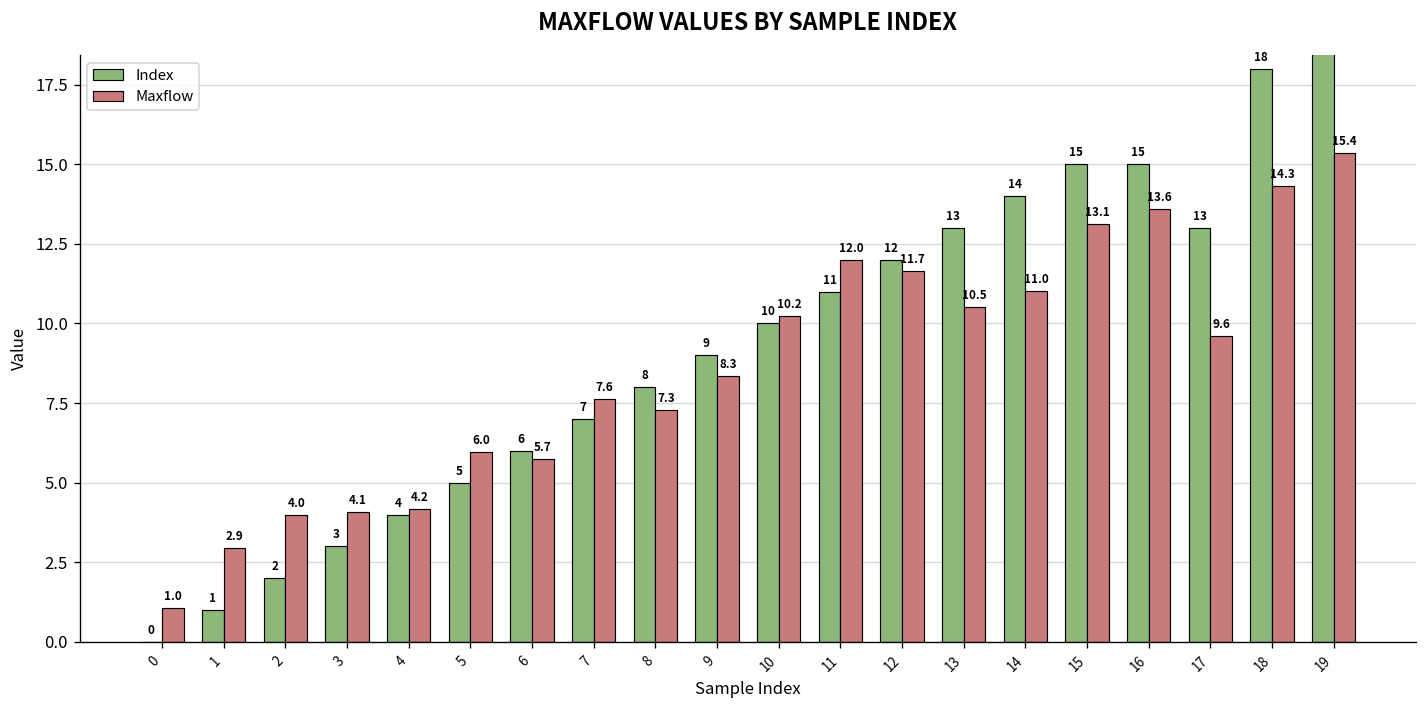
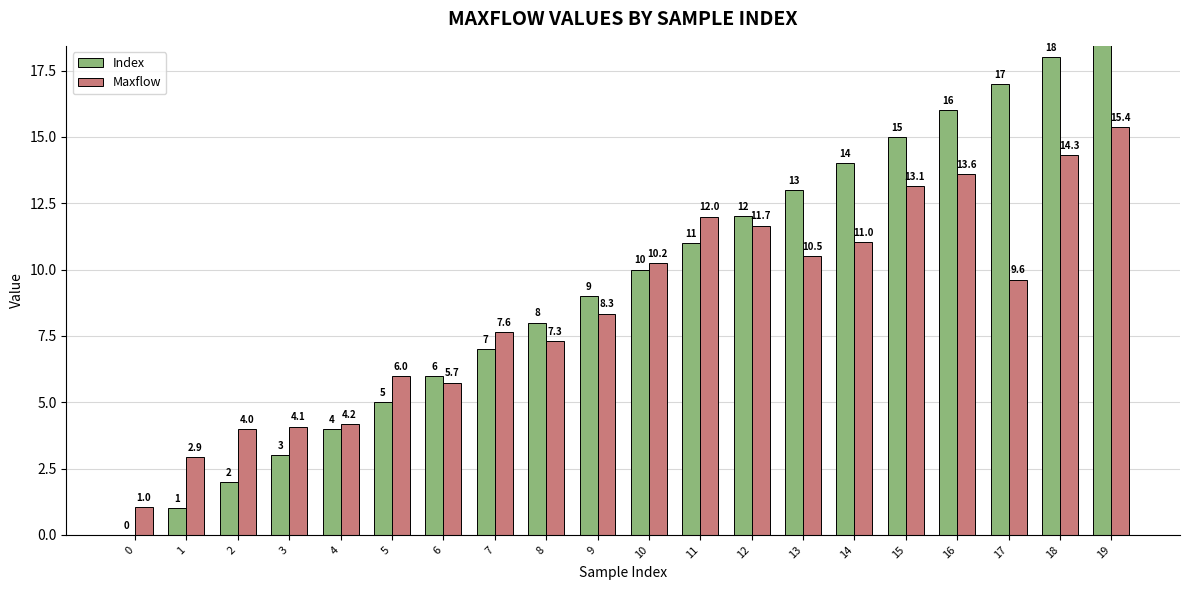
  {
    "Index": {
      "0": 0,
      "1": 1,
      "2": 2,
      "3": 3,
      "4": 4,
      "5": 5,
      "6": 6,
      "7": 7,
      "8": 8,
      "9": 9,
      "10": 10,
      "11": 11,
      "12": 12,
      "13": 13,
      "14": 14,
      "15": 15,
-     "16": 15,
-     "17": 13,
+     "16": 16,
+     "17": 17,
      "18": 18
    },
    "Maxflow": {
      "0": 1.0,
      "1": 2.9,
      "2": 4.0,
      "3": 4.1,
      "4": 4.2,
      "5": 6.0,
      "6": 5.7,
      "7": 7.6,
      "8": 7.3,
      "9": 8.3,
      "10": 10.2,
      "11": 12.0,
      "12": 11.7,
      "13": 10.5,
      "14": 11.0,
      "15": 13.1,
      "16": 13.6,
      "17": 9.6,
      "18": 14.3,
      "19": 15.4
    }
  }
